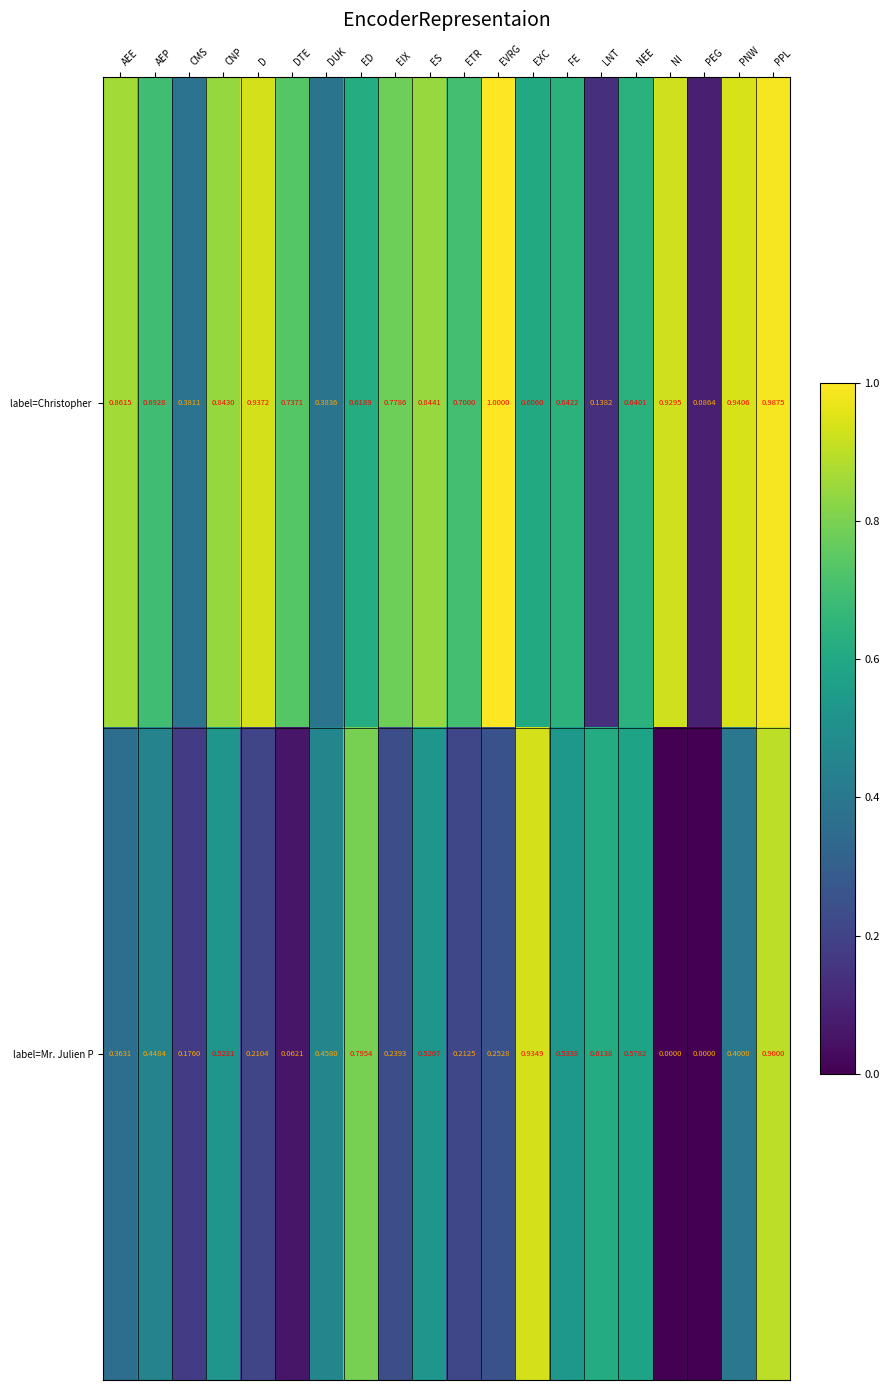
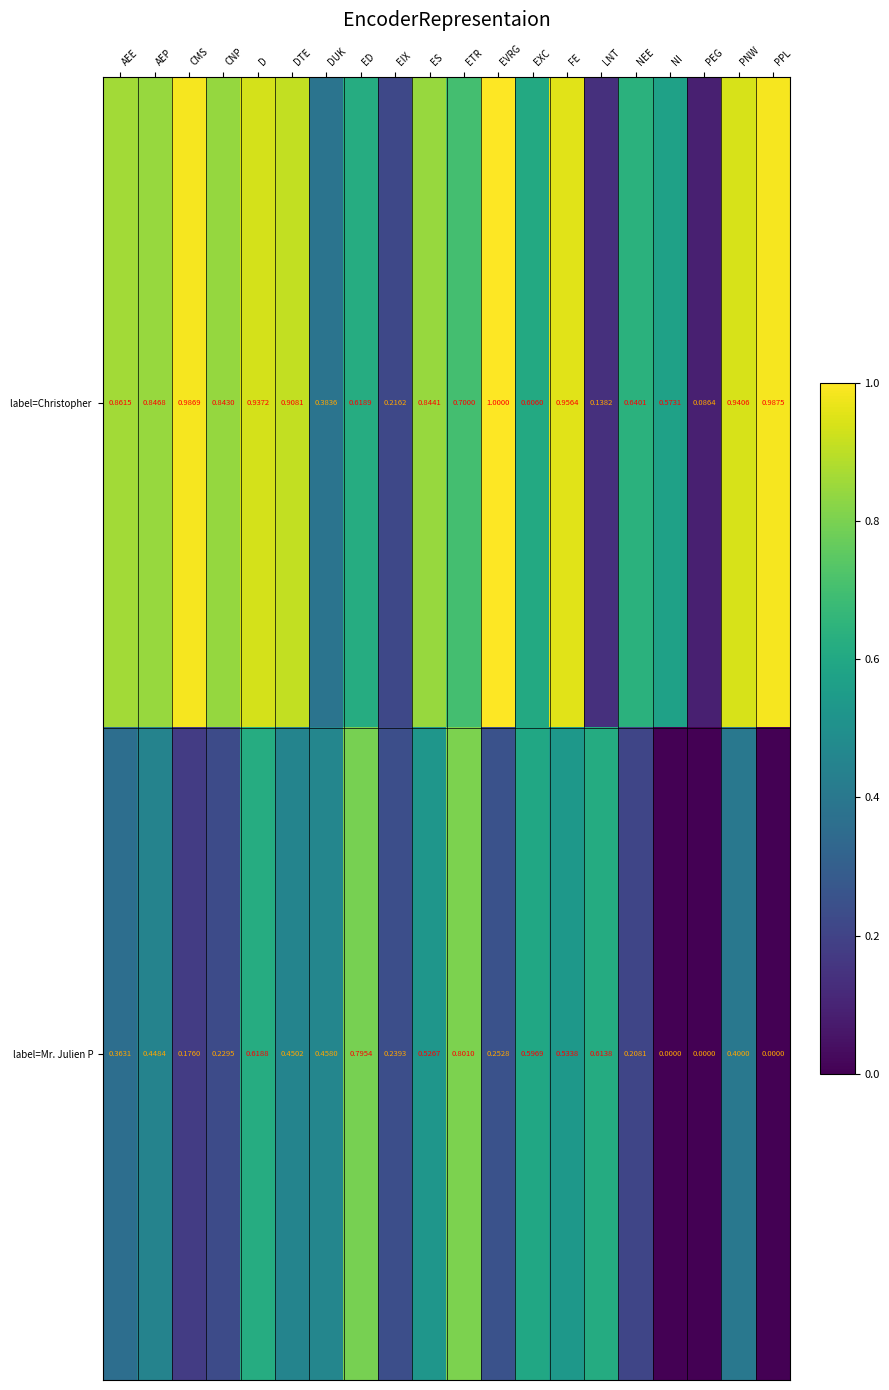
  {
    "label=Christopher": {
      "AEE": 0.8615,
-     "AEP": 0.6928,
-     "CMS": 0.3811,
+     "AEP": 0.8468,
+     "CMS": 0.9869,
      "CNP": 0.8430,
      "D": 0.9372,
-     "DTE": 0.7371,
+     "DTE": 0.9081,
      "DUK": 0.3836,
      "ED": 0.6189,
-     "EIX": 0.7786,
+     "EIX": 0.2162,
      "ES": 0.8441,
      "ETR": 0.7000,
      "EVRG": 1.0000,
      "EXC": 0.6060,
-     "FE": 0.6422,
+     "FE": 0.9564,
      "LNT": 0.1382,
      "NEE": 0.6401,
-     "NI": 0.9295,
+     "NI": 0.5731,
      "PEG": 0.0864,
      "PNW": 0.9406,
      "PPL": 0.9875
    },
    "label=Mr. Julien P": {
      "AEE": 0.3631,
      "AEP": 0.4484,
      "CMS": 0.1760,
-     "CNP": 0.5221,
-     "D": 0.2104,
-     "DTE": 0.0621,
+     "CNP": 0.2295,
+     "D": 0.6188,
+     "DTE": 0.4502,
      "DUK": 0.4580,
      "ED": 0.7954,
      "EIX": 0.2393,
      "ES": 0.5267,
-     "ETR": 0.2125,
+     "ETR": 0.8010,
      "EVRG": 0.2528,
-     "EXC": 0.9349,
+     "EXC": 0.5969,
      "FE": 0.5338,
      "LNT": 0.6138,
-     "NEE": 0.5782,
+     "NEE": 0.2081,
      "NI": 0.0000,
      "PEG": 0.0000,
      "PNW": 0.4000,
-     "PPL": 0.9000
+     "PPL": 0.0000
    }
  }
